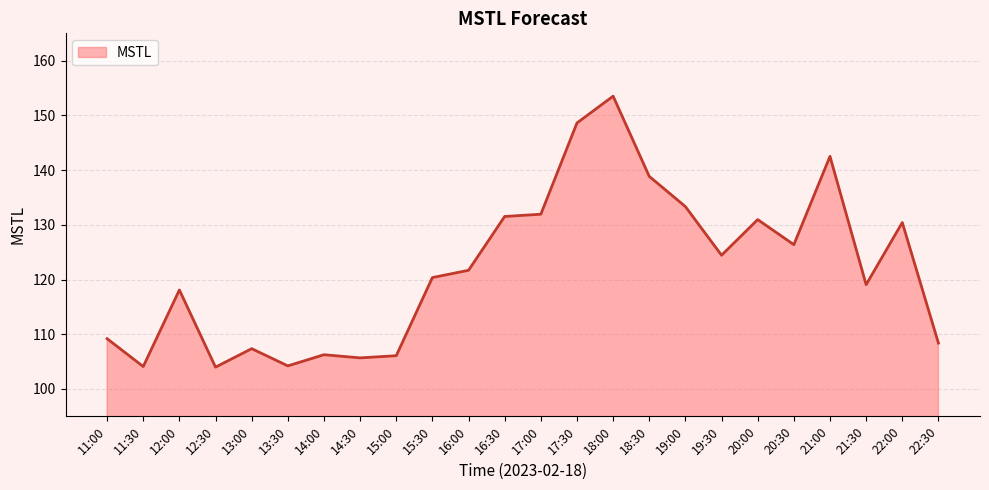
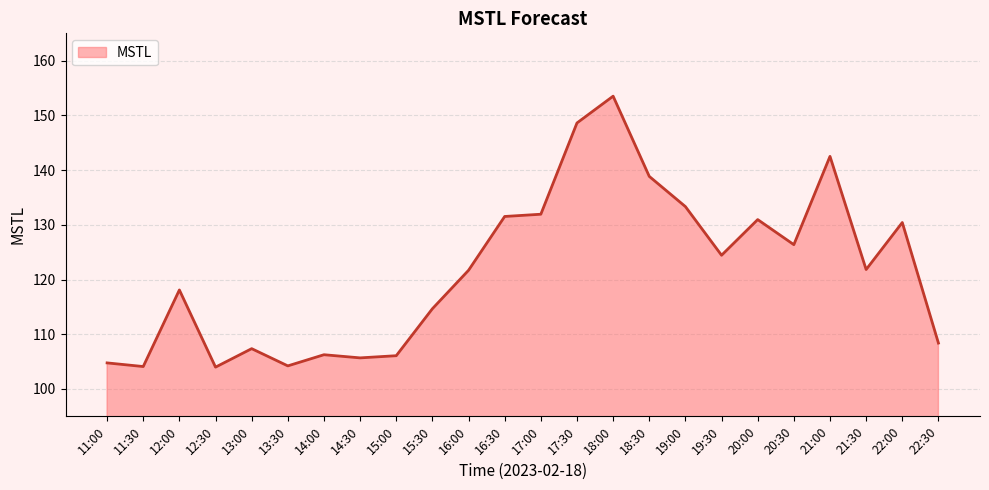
  {
-   "11:00": 109,
+   "11:00": 105,
    "11:30": 104,
    "12:00": 118,
    "12:30": 104,
    "13:00": 107,
    "13:30": 104,
    "14:00": 106,
    "14:30": 106,
    "15:00": 106,
-   "15:30": 120,
+   "15:30": 115,
    "16:00": 122,
    "16:30": 132,
    "17:00": 132,
    "17:30": 149,
    "18:00": 154,
    "18:30": 139,
    "19:00": 133,
    "19:30": 124,
    "20:00": 131,
    "20:30": 126,
    "21:00": 143,
-   "21:30": 119,
+   "21:30": 122,
    "22:00": 130,
    "22:30": 108
  }
